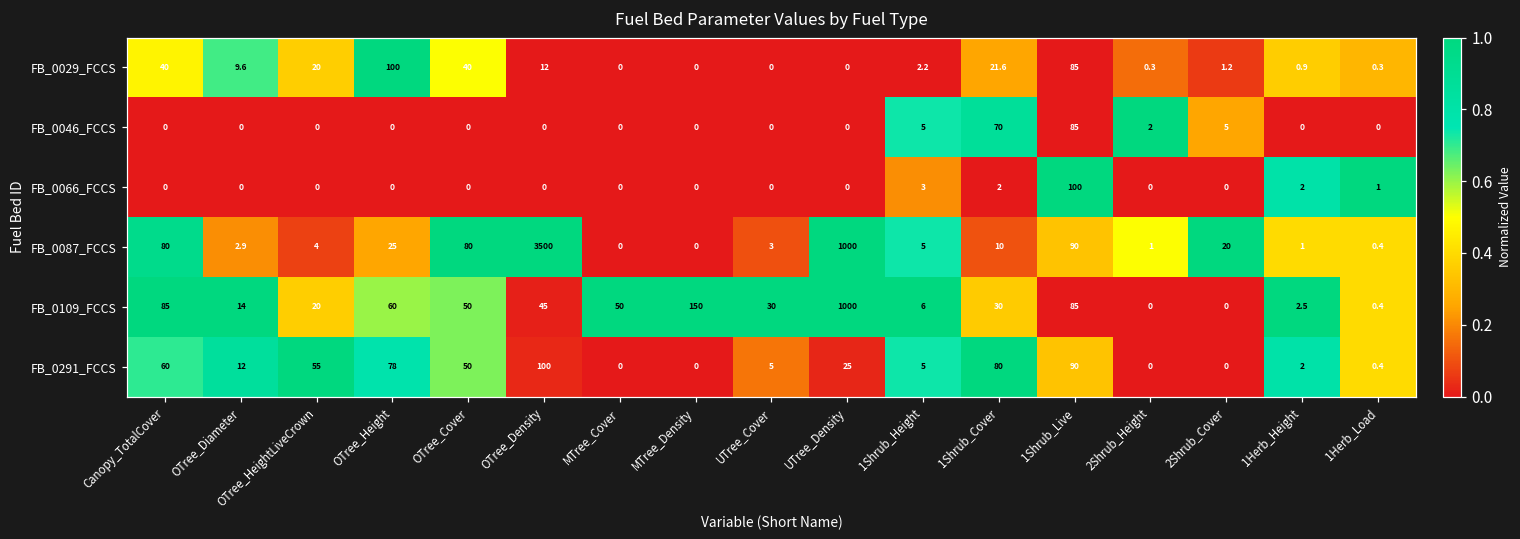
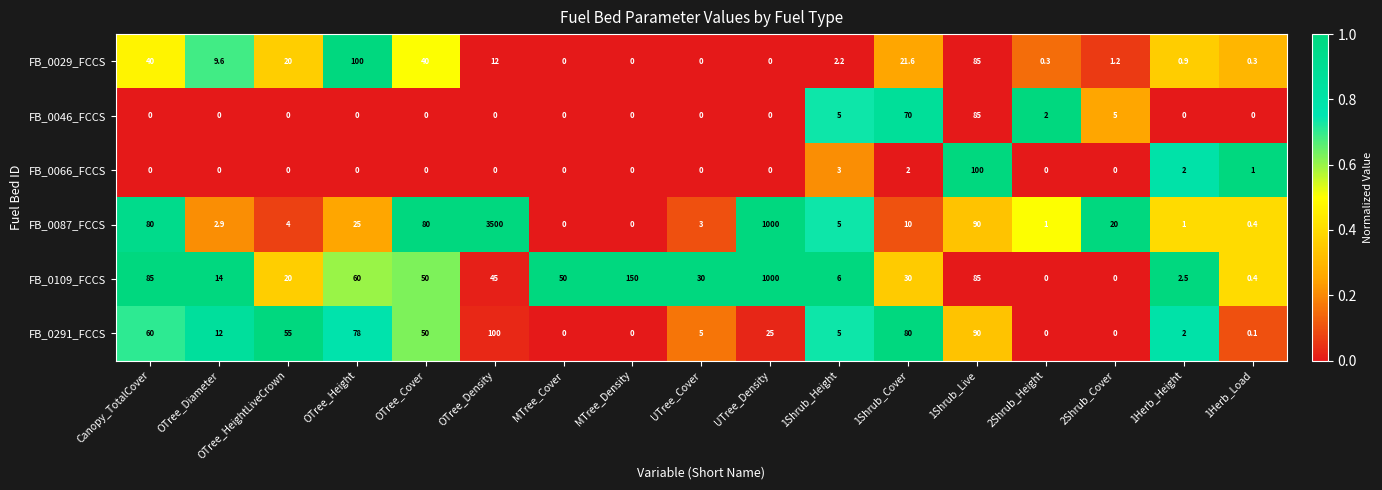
  {
    "FB_0029_FCCS": {
      "Canopy_TotalCover": 40,
      "OTree_Diameter": 9.6,
      "OTree_HeightLiveCrown": 20,
      "OTree_Height": 100,
      "OTree_Cover": 40,
      "OTree_Density": 12,
      "MTree_Cover": 0,
      "MTree_Density": 0,
      "UTree_Cover": 0,
      "UTree_Density": 0,
      "1Shrub_Height": 2.2,
      "1Shrub_Cover": 21.6,
      "1Shrub_Live": 85,
      "2Shrub_Height": 0.3,
      "2Shrub_Cover": 1.2,
      "1Herb_Height": 0.9,
      "1Herb_Load": 0.3
    },
    "FB_0046_FCCS": {
      "Canopy_TotalCover": 0,
      "OTree_Diameter": 0,
      "OTree_HeightLiveCrown": 0,
      "OTree_Height": 0,
      "OTree_Cover": 0,
      "OTree_Density": 0,
      "MTree_Cover": 0,
      "MTree_Density": 0,
      "UTree_Cover": 0,
      "UTree_Density": 0,
      "1Shrub_Height": 5,
      "1Shrub_Cover": 70,
      "1Shrub_Live": 85,
      "2Shrub_Height": 2,
      "2Shrub_Cover": 5,
      "1Herb_Height": 0,
      "1Herb_Load": 0
    },
    "FB_0066_FCCS": {
      "Canopy_TotalCover": 0,
      "OTree_Diameter": 0,
      "OTree_HeightLiveCrown": 0,
      "OTree_Height": 0,
      "OTree_Cover": 0,
      "OTree_Density": 0,
      "MTree_Cover": 0,
      "MTree_Density": 0,
      "UTree_Cover": 0,
      "UTree_Density": 0,
      "1Shrub_Height": 3,
      "1Shrub_Cover": 2,
      "1Shrub_Live": 100,
      "2Shrub_Height": 0,
      "2Shrub_Cover": 0,
      "1Herb_Height": 2,
      "1Herb_Load": 1
    },
    "FB_0087_FCCS": {
      "Canopy_TotalCover": 80,
      "OTree_Diameter": 2.9,
      "OTree_HeightLiveCrown": 4,
      "OTree_Height": 25,
      "OTree_Cover": 80,
      "OTree_Density": 3500,
      "MTree_Cover": 0,
      "MTree_Density": 0,
      "UTree_Cover": 3,
      "UTree_Density": 1000,
      "1Shrub_Height": 5,
      "1Shrub_Cover": 10,
      "1Shrub_Live": 90,
      "2Shrub_Height": 1,
      "2Shrub_Cover": 20,
      "1Herb_Height": 1,
      "1Herb_Load": 0.4
    },
    "FB_0109_FCCS": {
      "Canopy_TotalCover": 85,
      "OTree_Diameter": 14,
      "OTree_HeightLiveCrown": 20,
      "OTree_Height": 60,
      "OTree_Cover": 50,
      "OTree_Density": 45,
      "MTree_Cover": 50,
      "MTree_Density": 150,
      "UTree_Cover": 30,
      "UTree_Density": 1000,
      "1Shrub_Height": 6,
      "1Shrub_Cover": 30,
      "1Shrub_Live": 85,
      "2Shrub_Height": 0,
      "2Shrub_Cover": 0,
      "1Herb_Height": 2.5,
      "1Herb_Load": 0.4
    },
    "FB_0291_FCCS": {
      "Canopy_TotalCover": 60,
      "OTree_Diameter": 12,
      "OTree_HeightLiveCrown": 55,
      "OTree_Height": 78,
      "OTree_Cover": 50,
      "OTree_Density": 100,
      "MTree_Cover": 0,
      "MTree_Density": 0,
      "UTree_Cover": 5,
      "UTree_Density": 25,
      "1Shrub_Height": 5,
      "1Shrub_Cover": 80,
      "1Shrub_Live": 90,
      "2Shrub_Height": 0,
      "2Shrub_Cover": 0,
      "1Herb_Height": 2,
-     "1Herb_Load": 0.4
+     "1Herb_Load": 0.1
    }
  }
